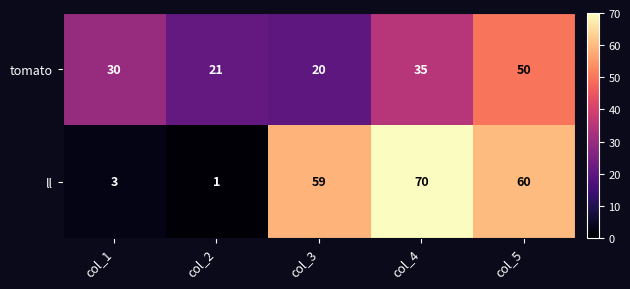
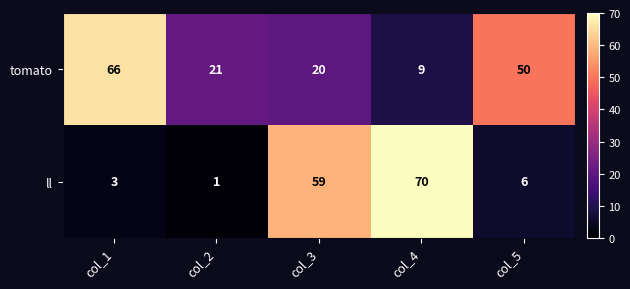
  {
    "tomato": {
-     "col_1": 30,
+     "col_1": 66,
      "col_2": 21,
      "col_3": 20,
-     "col_4": 35,
+     "col_4": 9,
      "col_5": 50
    },
    "ll": {
      "col_1": 3,
      "col_2": 1,
      "col_3": 59,
      "col_4": 70,
-     "col_5": 60
+     "col_5": 6
    }
  }
